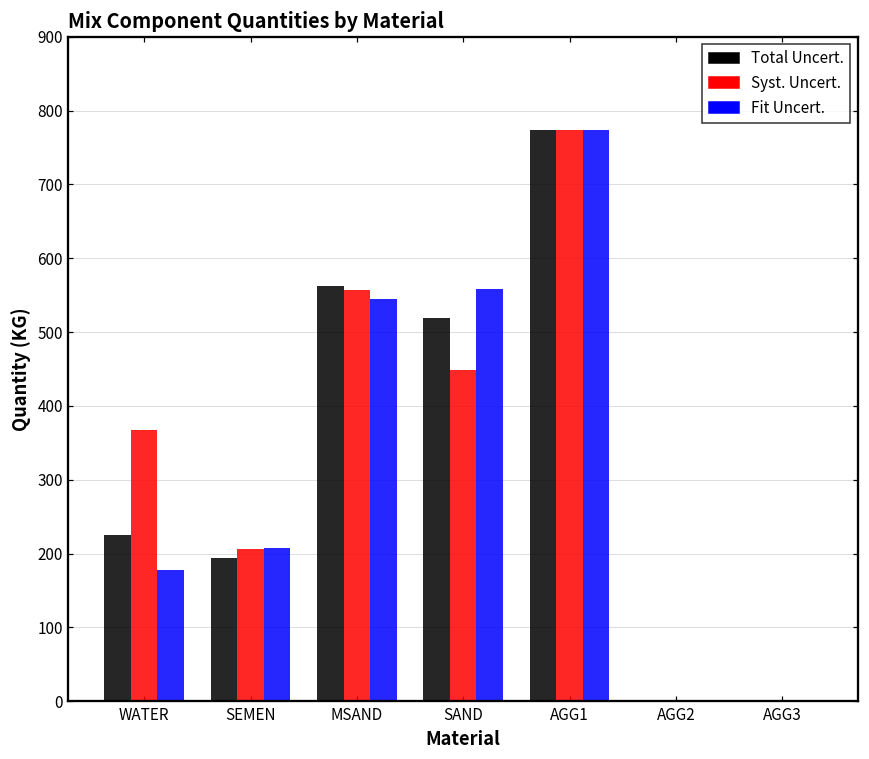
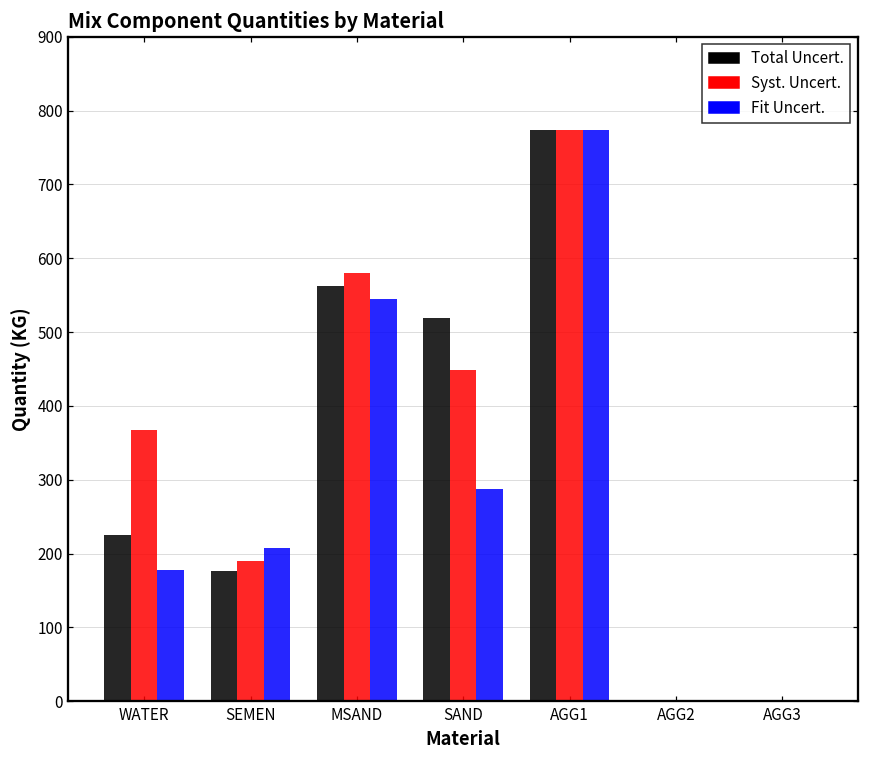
  {
    "Total Uncert.": {
      "WATER": 230,
-     "SEMEN": 190,
+     "SEMEN": 180,
      "MSAND": 560,
      "SAND": 520,
      "AGG1": 770,
      "AGG2": 0,
      "AGG3": 0
    },
    "Syst. Uncert.": {
      "WATER": 370,
-     "SEMEN": 210,
-     "MSAND": 560,
+     "SEMEN": 190,
+     "MSAND": 580,
      "SAND": 450,
      "AGG1": 770,
      "AGG2": 0,
      "AGG3": 0
    },
    "Fit Uncert.": {
      "WATER": 180,
      "SEMEN": 210,
      "MSAND": 550,
-     "SAND": 560,
+     "SAND": 290,
      "AGG1": 770,
      "AGG2": 0,
      "AGG3": 0
    }
  }
